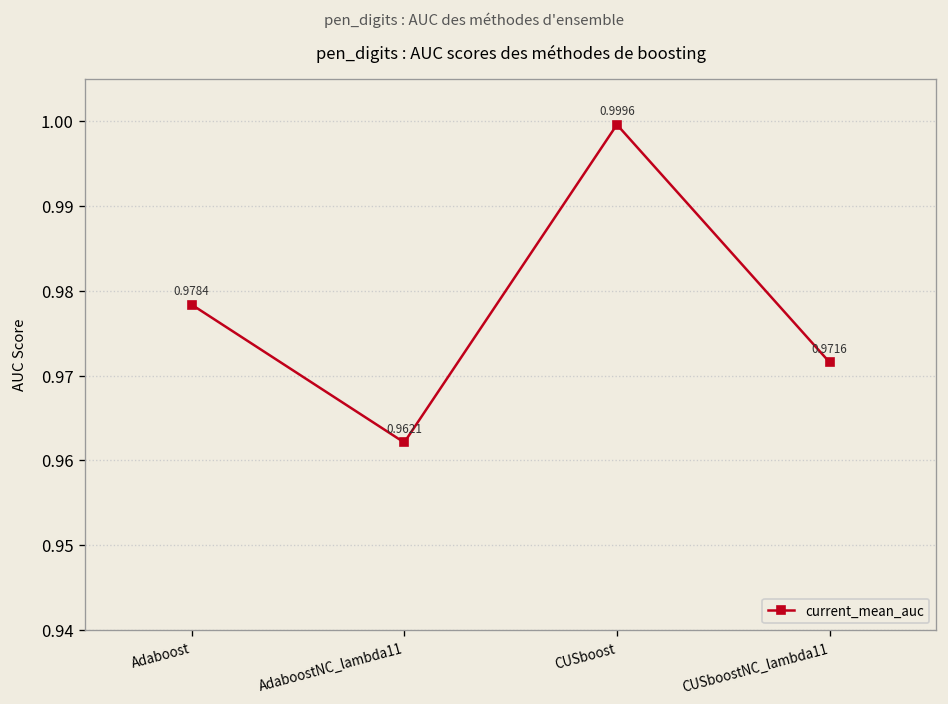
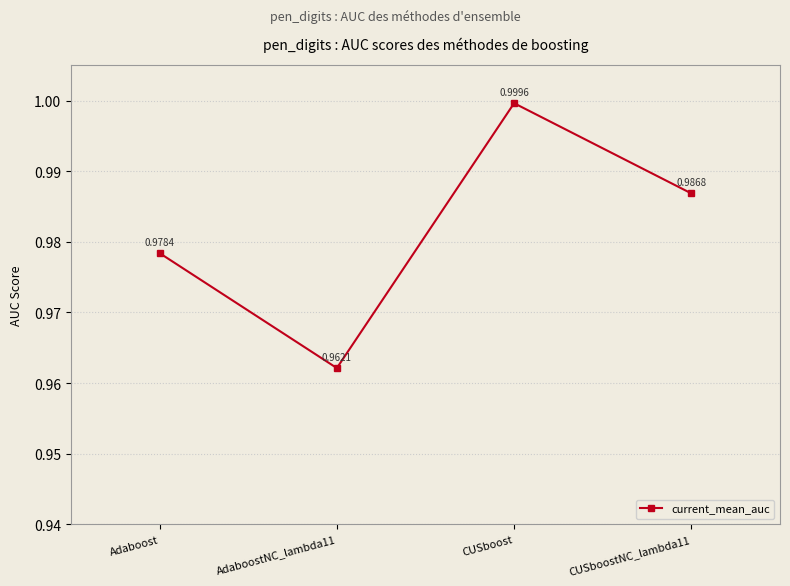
  {
    "Adaboost": 0.9784,
    "AdaboostNC_lambda11": 0.9621,
    "CUSboost": 0.9996,
-   "CUSboostNC_lambda11": 0.9716
+   "CUSboostNC_lambda11": 0.9868
  }
